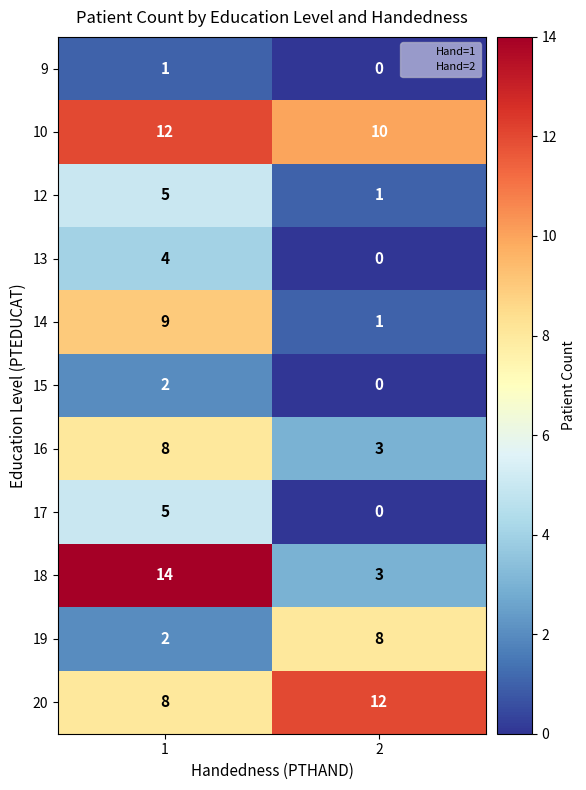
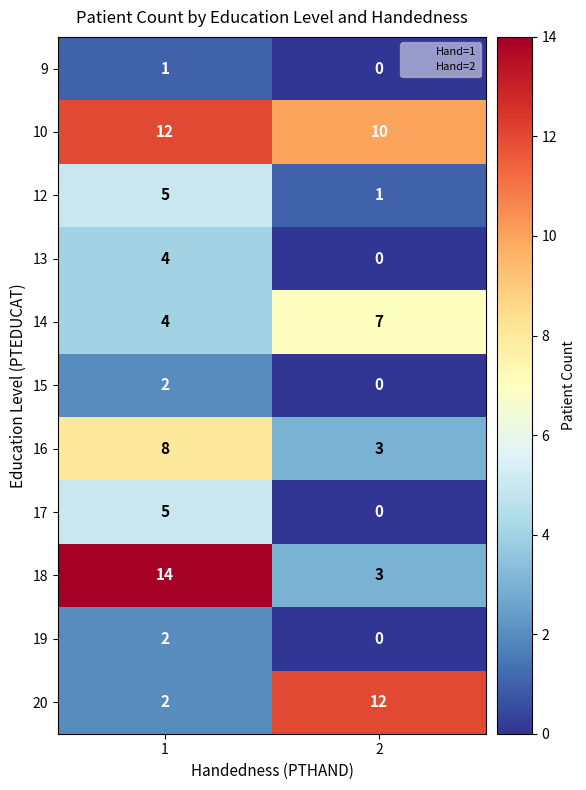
  {
    "9": {
      "1": 1,
      "2": 0
    },
    "10": {
      "1": 12,
      "2": 10
    },
    "12": {
      "1": 5,
      "2": 1
    },
    "13": {
      "1": 4,
      "2": 0
    },
    "14": {
-     "1": 9,
-     "2": 1
+     "1": 4,
+     "2": 7
    },
    "15": {
      "1": 2,
      "2": 0
    },
    "16": {
      "1": 8,
      "2": 3
    },
    "17": {
      "1": 5,
      "2": 0
    },
    "18": {
      "1": 14,
      "2": 3
    },
    "19": {
      "1": 2,
-     "2": 8
+     "2": 0
    },
    "20": {
-     "1": 8,
+     "1": 2,
      "2": 12
    }
  }
